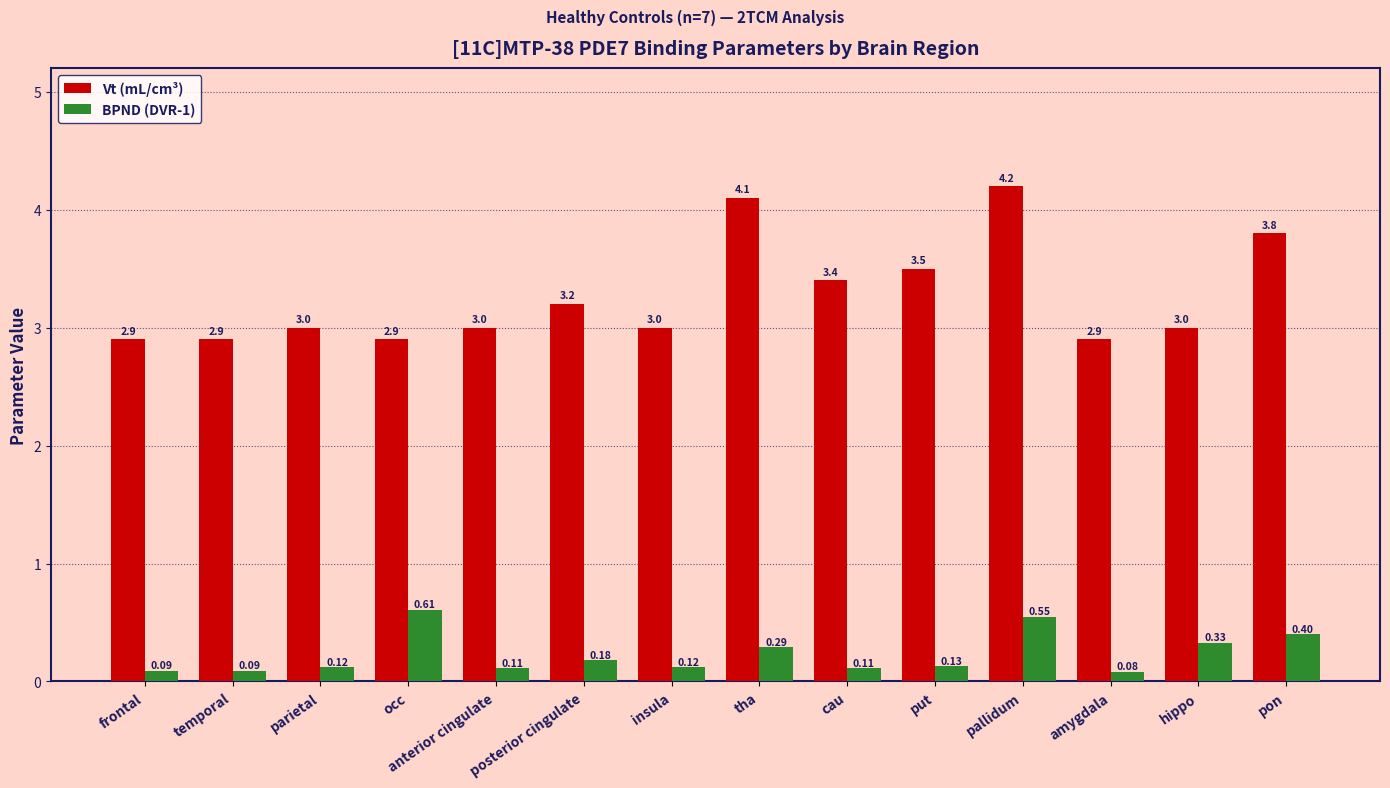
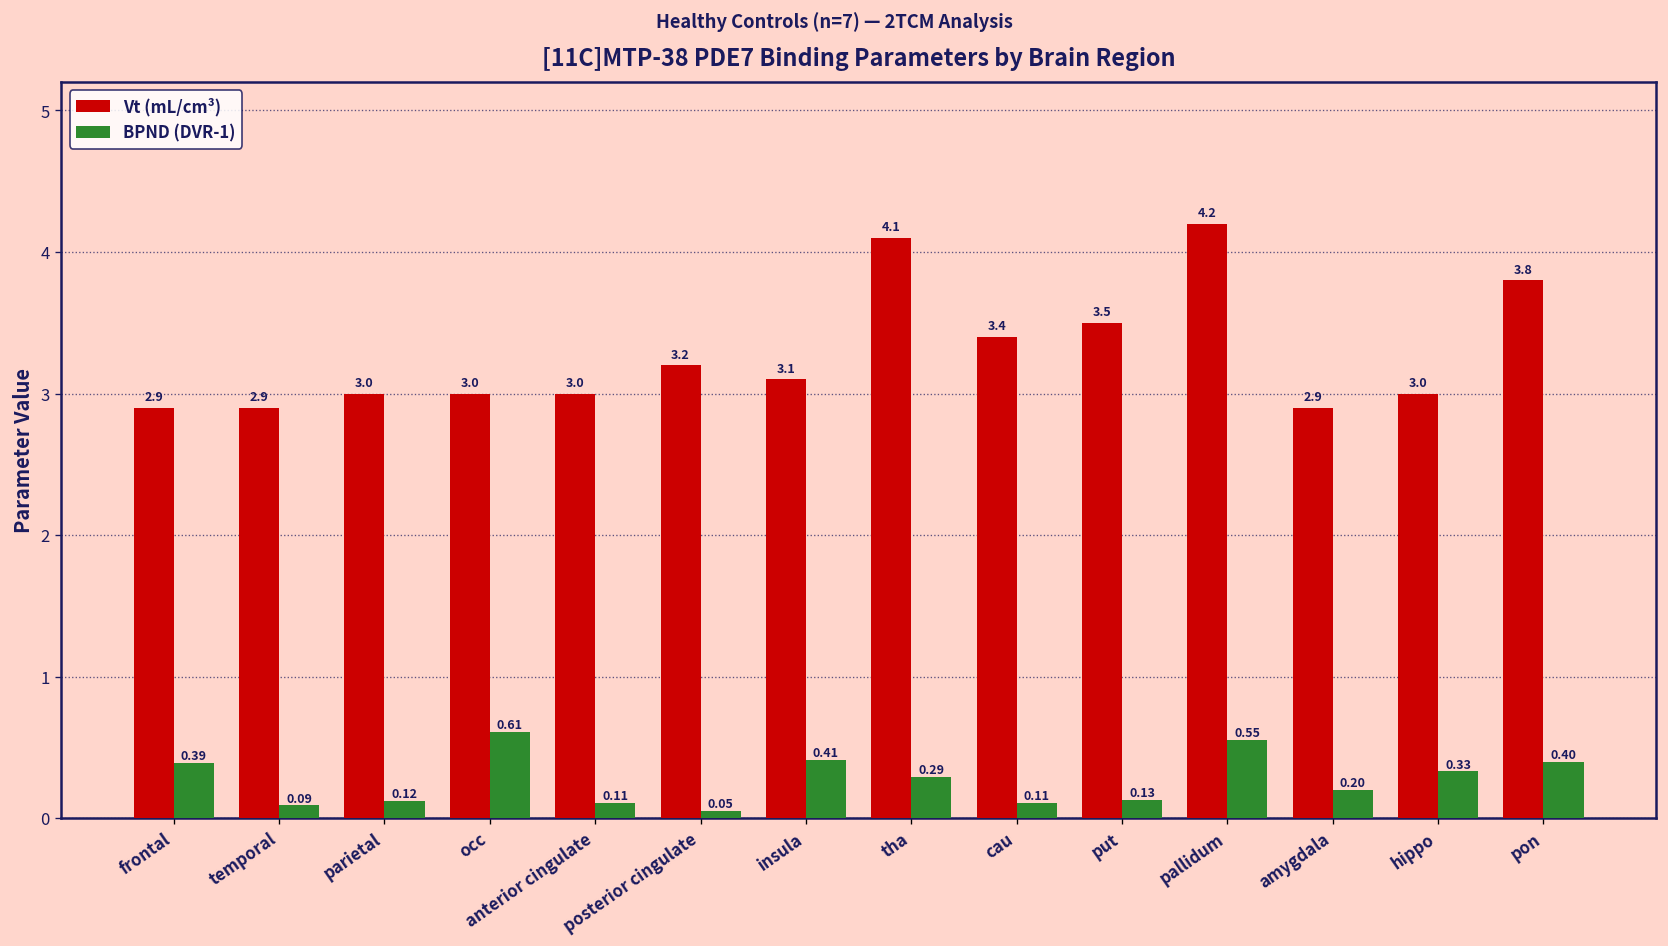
  {
    "Vt (mL/cm³)": {
      "frontal": 2.9,
      "temporal": 2.9,
      "parietal": 3.0,
-     "occ": 2.9,
+     "occ": 3.0,
      "anterior cingulate": 3.0,
      "posterior cingulate": 3.2,
-     "insula": 3.0,
+     "insula": 3.1,
      "tha": 4.1,
      "cau": 3.4,
      "put": 3.5,
      "pallidum": 4.2,
      "amygdala": 2.9,
      "hippo": 3.0,
      "pon": 3.8
    },
    "BPND (DVR-1)": {
-     "frontal": 0.09,
+     "frontal": 0.39,
      "temporal": 0.09,
      "parietal": 0.12,
      "occ": 0.61,
      "anterior cingulate": 0.11,
-     "posterior cingulate": 0.18,
-     "insula": 0.12,
+     "posterior cingulate": 0.05,
+     "insula": 0.41,
      "tha": 0.29,
      "cau": 0.11,
      "put": 0.13,
      "pallidum": 0.55,
-     "amygdala": 0.08,
+     "amygdala": 0.20,
      "hippo": 0.33,
      "pon": 0.40
    }
  }
